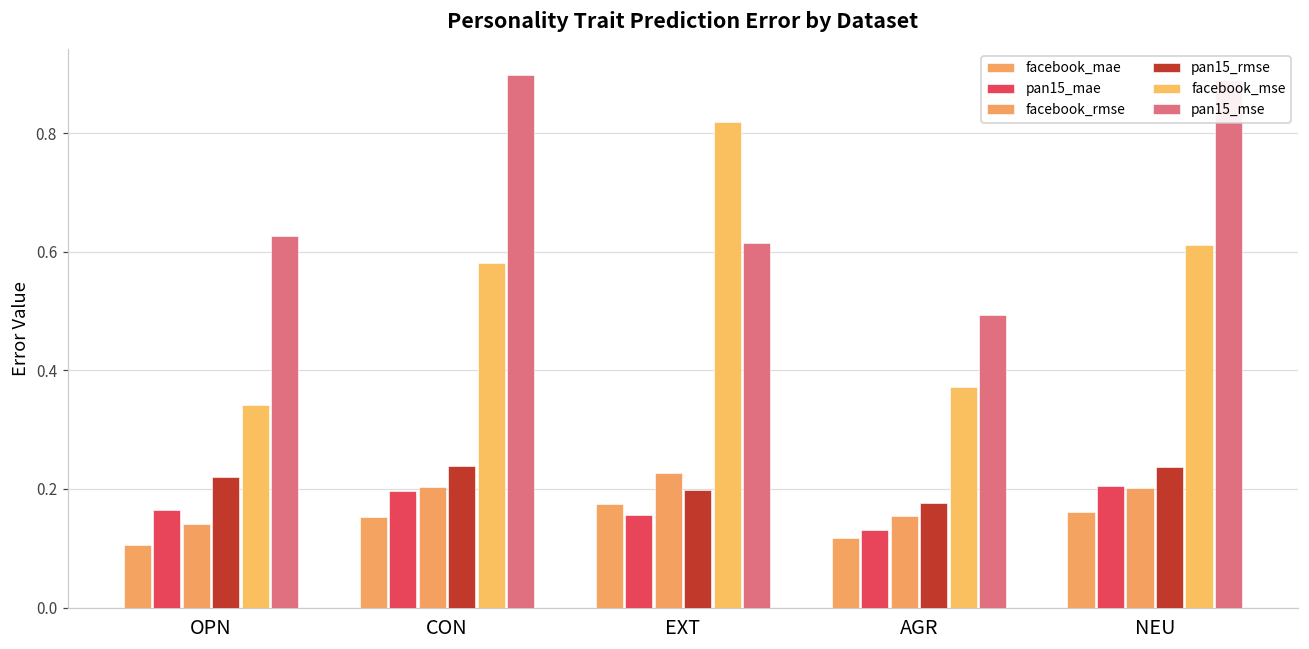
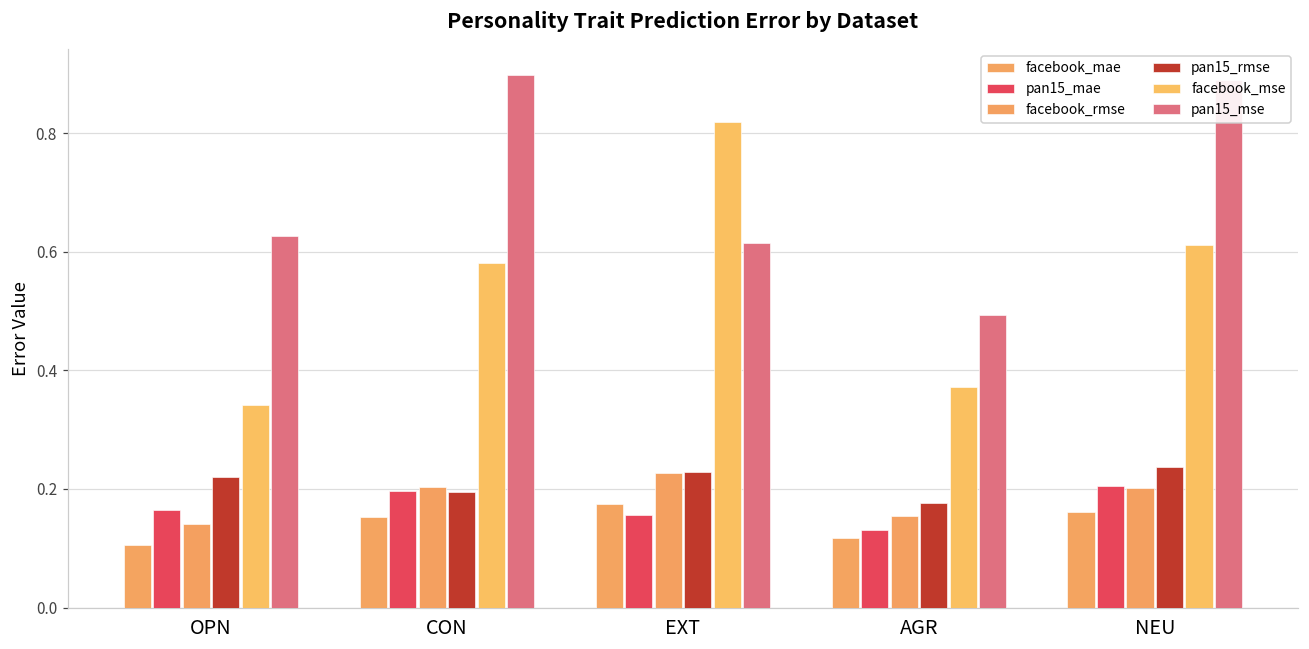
  {
    "pan15_rmse": {
      "OPN": 0.22,
-     "CON": 0.24,
-     "EXT": 0.20,
+     "CON": 0.20,
+     "EXT": 0.23,
      "AGR": 0.18,
      "NEU": 0.24
    }
  }
